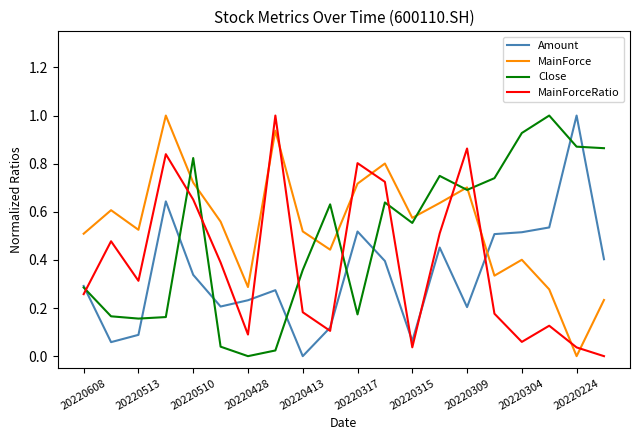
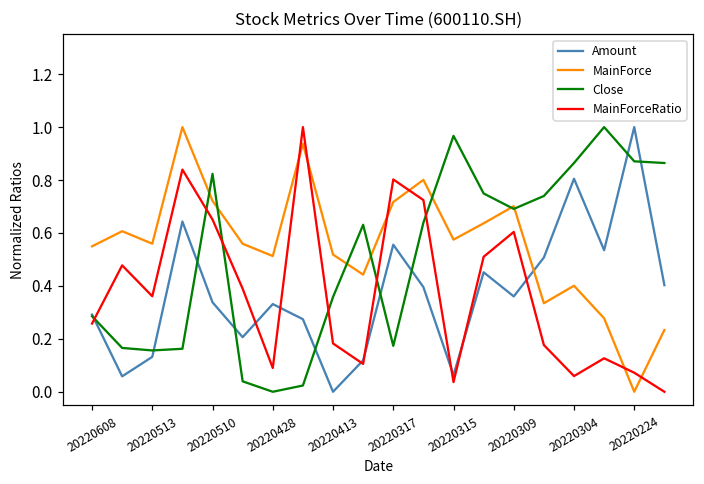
  {
    "Amount": {
-     "20220513": 0.09,
+     "20220513": 0.13,
      "20220510": 0.34,
-     "20220428": 0.23,
+     "20220428": 0.33,
      "20220413": 0.00,
-     "20220317": 0.52,
+     "20220317": 0.56,
      "20220315": 0.06,
-     "20220309": 0.20,
-     "20220304": 0.52,
+     "20220309": 0.36,
+     "20220304": 0.80,
      "20220224": 1.00
    },
    "MainForce": {
-     "20220608": 0.51,
-     "20220513": 0.53,
+     "20220608": 0.55,
+     "20220513": 0.56,
      "20220510": 0.72,
-     "20220428": 0.29,
+     "20220428": 0.51,
      "20220413": 0.52,
      "20220317": 0.72,
      "20220315": 0.57,
      "20220304": 0.40,
      "20220224": 0.00
    },
    "Close": {
      "20220513": 0.16,
      "20220510": 0.82,
      "20220428": 0.00,
      "20220413": 0.36,
      "20220317": 0.17,
-     "20220315": 0.55,
-     "20220304": 0.93,
+     "20220315": 0.97,
+     "20220304": 0.86,
      "20220224": 0.87
    },
    "MainForceRatio": {
      "20220608": 0.26,
-     "20220513": 0.31,
+     "20220513": 0.36,
      "20220510": 0.65,
      "20220428": 0.09,
      "20220413": 0.18,
      "20220317": 0.80,
      "20220315": 0.04,
-     "20220309": 0.86,
+     "20220309": 0.60,
      "20220304": 0.06,
-     "20220224": 0.04
+     "20220224": 0.07
    }
  }
